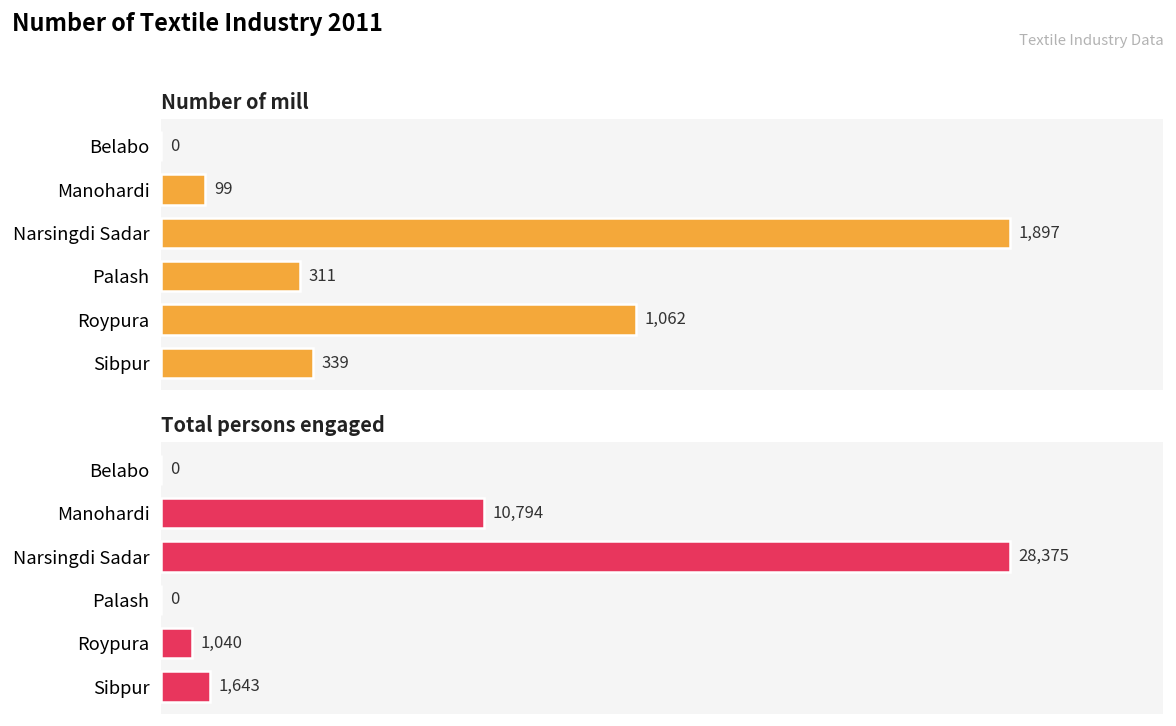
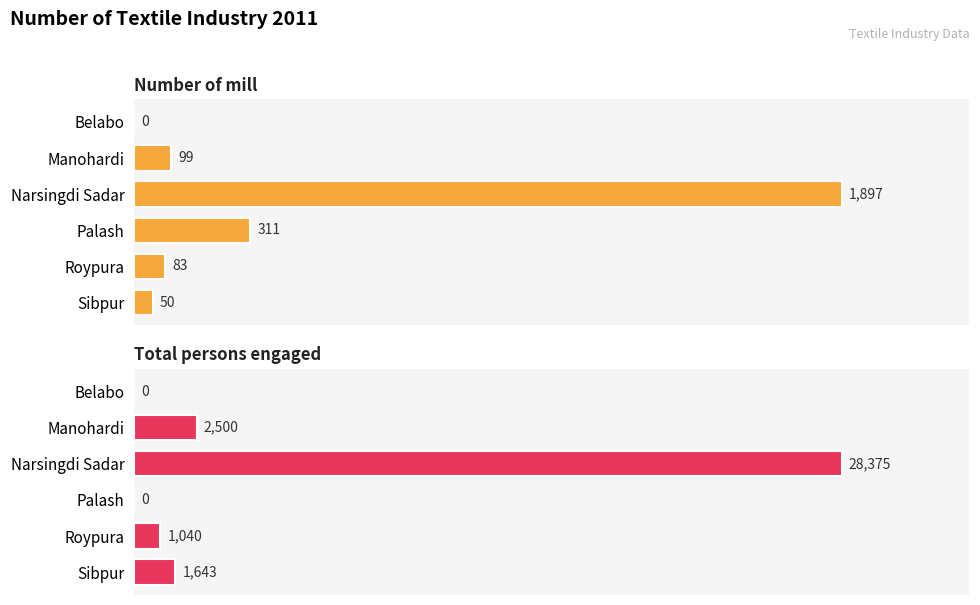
  {
    "Number of mill": {
      "Belabo": "0",
      "Manohardi": "99",
      "Narsingdi Sadar": "1,897",
      "Palash": "311",
-     "Roypura": "1,062",
-     "Sibpur": "339"
+     "Roypura": "83",
+     "Sibpur": "50"
    },
    "Total persons engaged": {
      "Belabo": "0",
-     "Manohardi": "10,794",
+     "Manohardi": "2,500",
      "Narsingdi Sadar": "28,375",
      "Palash": "0",
      "Roypura": "1,040",
      "Sibpur": "1,643"
    }
  }
